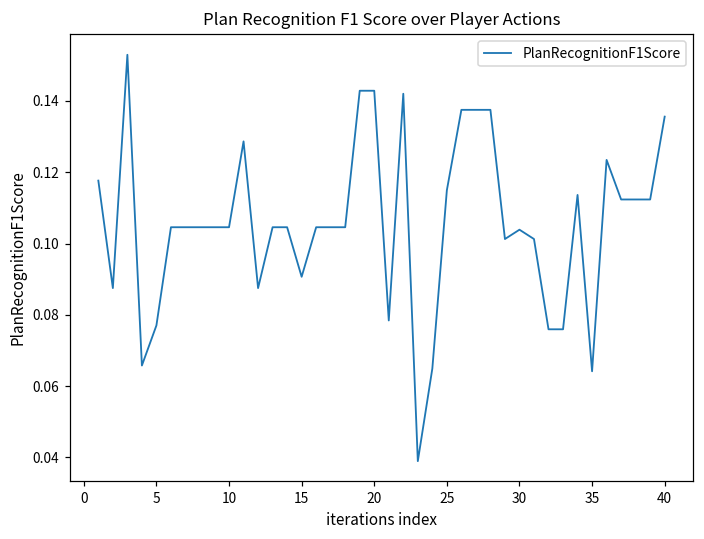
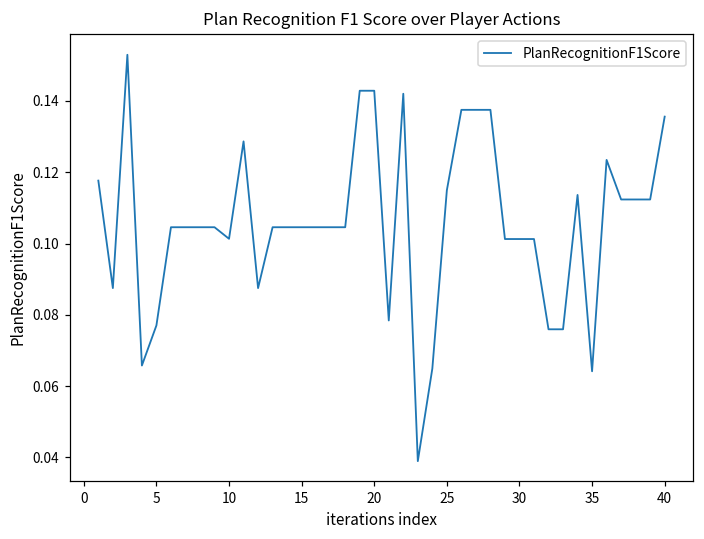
  {
    "5": 0.077,
-   "10": 0.105,
-   "15": 0.091,
+   "10": 0.101,
+   "15": 0.105,
    "20": 0.143,
    "25": 0.115,
-   "30": 0.104,
+   "30": 0.101,
    "35": 0.064,
    "40": 0.136
  }
